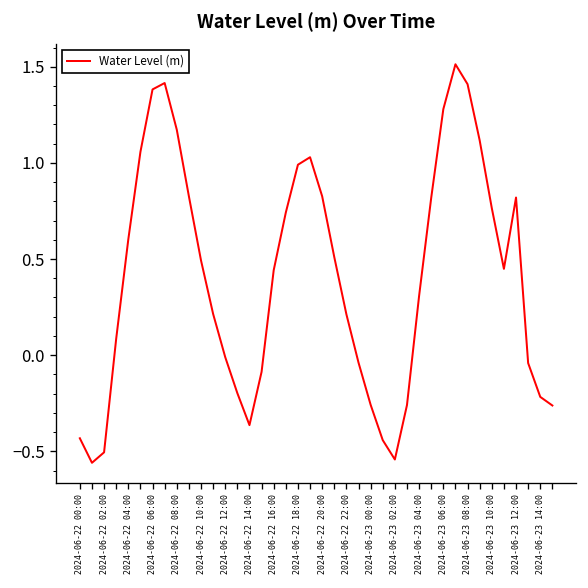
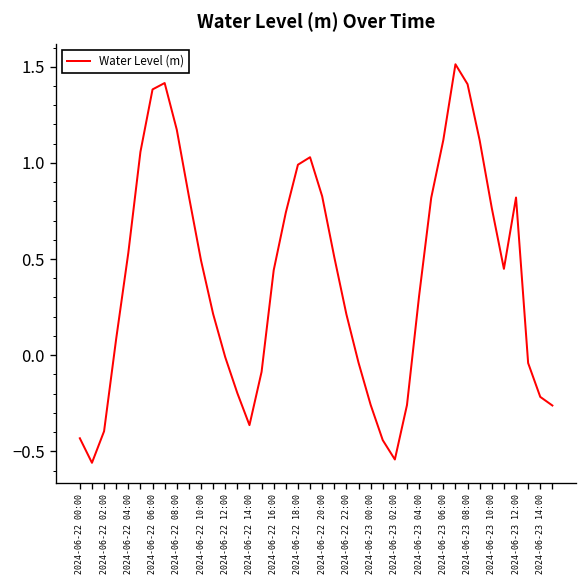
  {
    "2024-06-22 00:00": -0.43,
-   "2024-06-22 02:00": -0.51,
-   "2024-06-22 04:00": 0.60,
+   "2024-06-22 02:00": -0.40,
+   "2024-06-22 04:00": 0.53,
    "2024-06-22 06:00": 1.38,
    "2024-06-22 08:00": 1.17,
    "2024-06-22 10:00": 0.49,
    "2024-06-22 12:00": -0.01,
    "2024-06-22 14:00": -0.36,
    "2024-06-22 16:00": 0.44,
    "2024-06-22 18:00": 0.99,
    "2024-06-22 20:00": 0.83,
    "2024-06-22 22:00": 0.21,
    "2024-06-23 00:00": -0.26,
    "2024-06-23 02:00": -0.54,
    "2024-06-23 04:00": 0.31,
-   "2024-06-23 06:00": 1.28,
+   "2024-06-23 06:00": 1.12,
    "2024-06-23 08:00": 1.41,
    "2024-06-23 10:00": 0.76,
    "2024-06-23 12:00": 0.82,
    "2024-06-23 14:00": -0.22
  }
